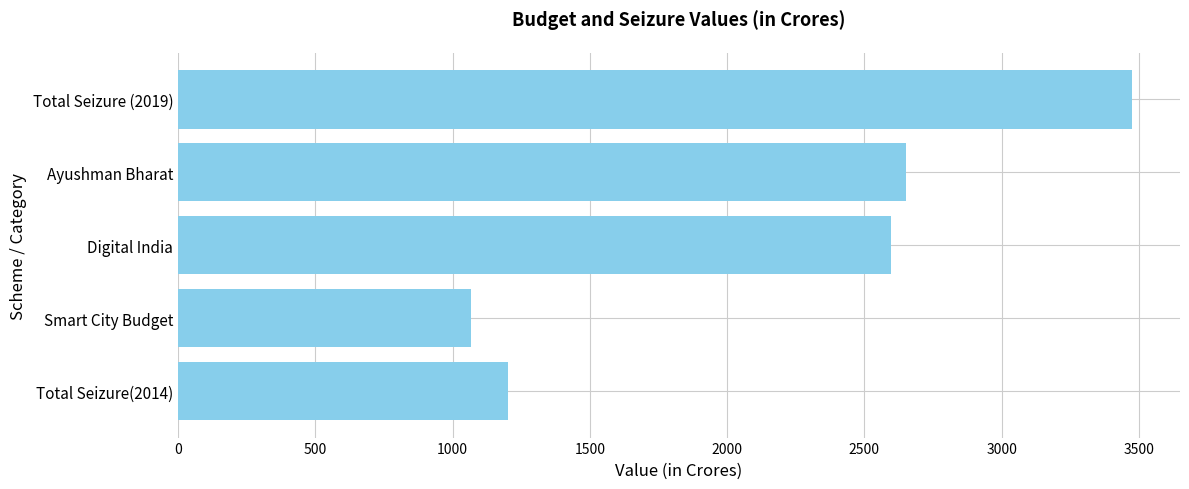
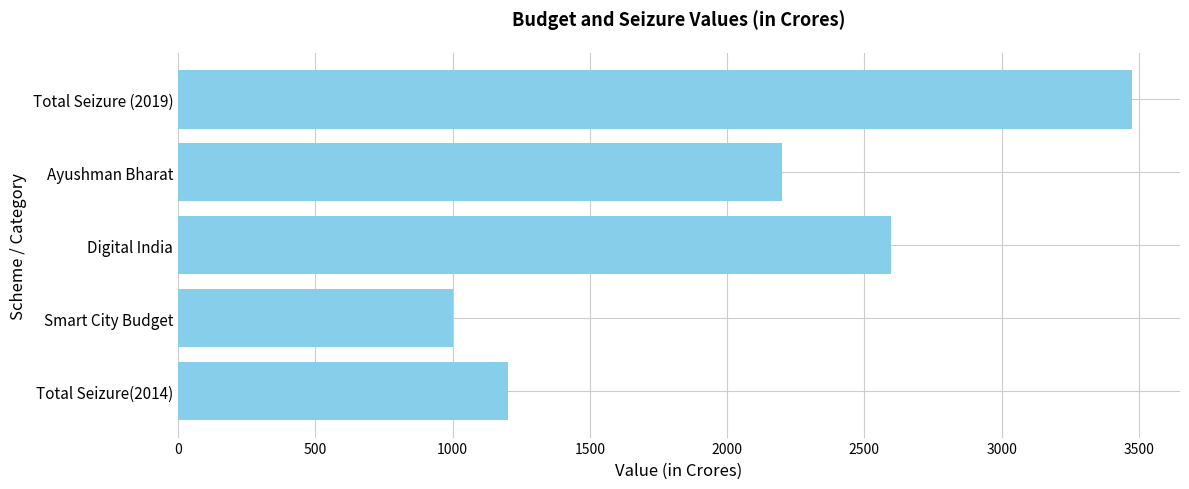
  {
    "Total Seizure (2019)": 3480,
-   "Ayushman Bharat": 2650,
+   "Ayushman Bharat": 2200,
    "Digital India": 2600,
-   "Smart City Budget": 1070,
+   "Smart City Budget": 1000,
    "Total Seizure(2014)": 1200
  }
